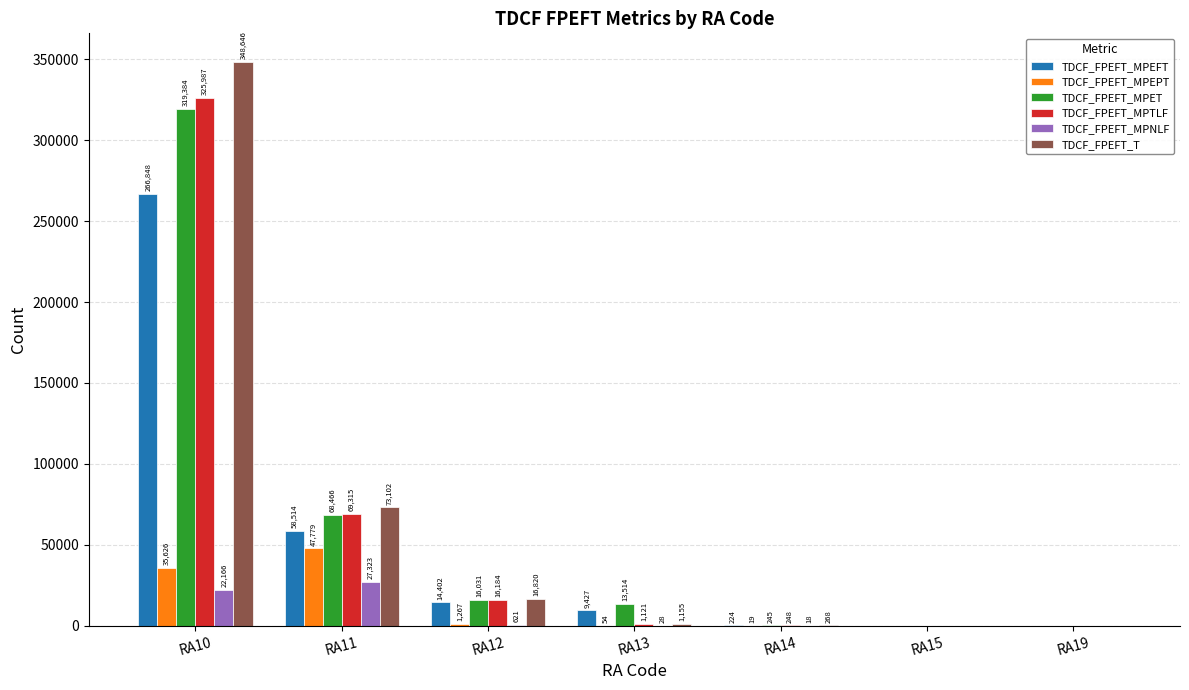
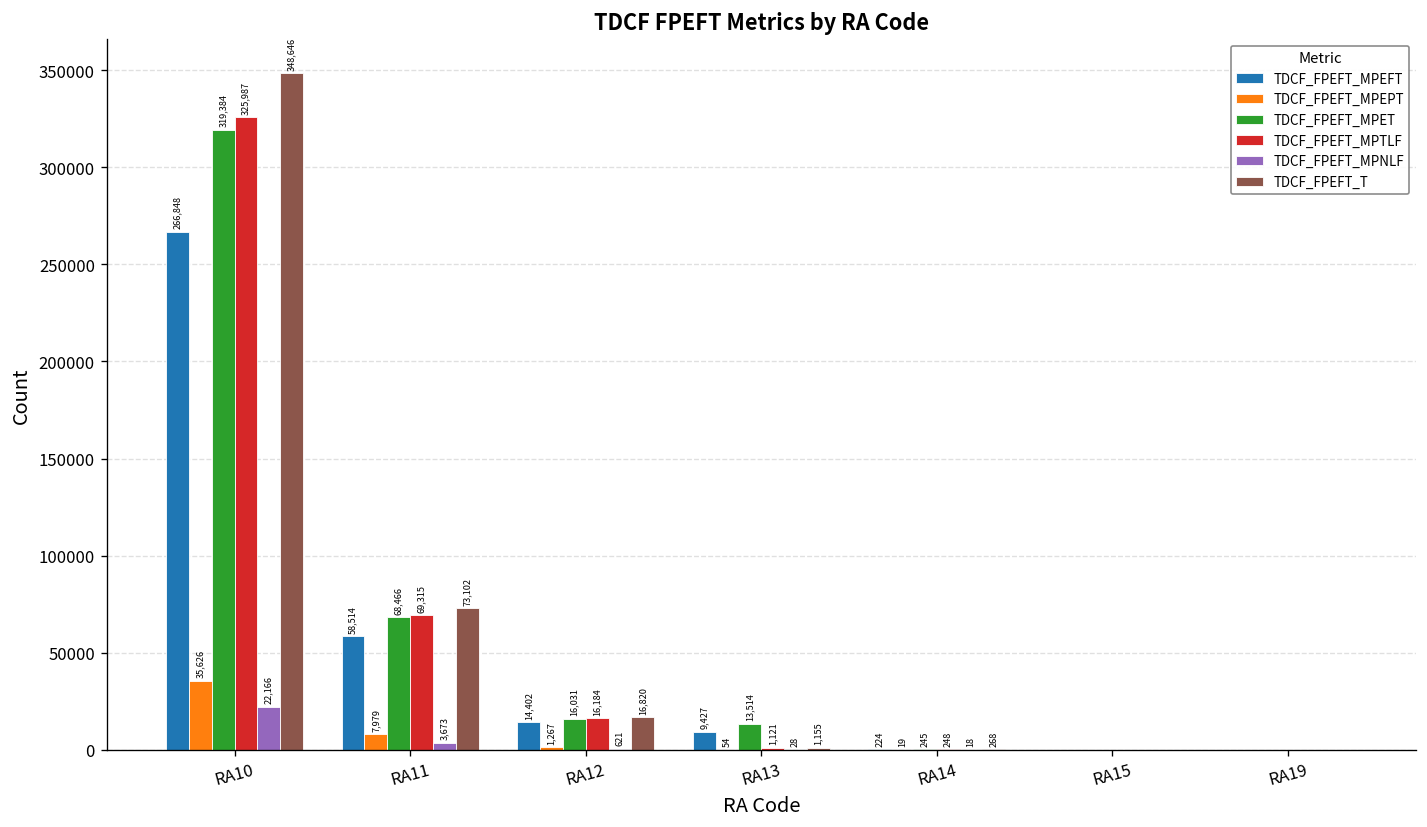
  {
    "TDCF_FPEFT_MPEFT": {
      "RA10": "266,848",
      "RA11": "58,514",
      "RA12": "14,402",
      "RA13": "9,427",
      "RA14": "224"
    },
    "TDCF_FPEFT_MPEPT": {
      "RA10": "35,626",
-     "RA11": "47,779",
+     "RA11": "7,979",
      "RA12": "1,267",
      "RA13": "54",
      "RA14": "19"
    },
    "TDCF_FPEFT_MPET": {
      "RA10": "319,384",
      "RA11": "68,466",
      "RA12": "16,031",
      "RA13": "13,514",
      "RA14": "245"
    },
    "TDCF_FPEFT_MPTLF": {
      "RA10": "325,987",
      "RA11": "69,315",
      "RA12": "16,184",
      "RA13": "1,121",
      "RA14": "248"
    },
    "TDCF_FPEFT_MPNLF": {
      "RA10": "22,166",
-     "RA11": "27,323",
+     "RA11": "3,673",
      "RA12": "621",
      "RA13": "28",
      "RA14": "18"
    },
    "TDCF_FPEFT_T": {
      "RA10": "348,646",
      "RA11": "73,102",
      "RA12": "16,820",
      "RA13": "1,155",
      "RA14": "268"
    }
  }
